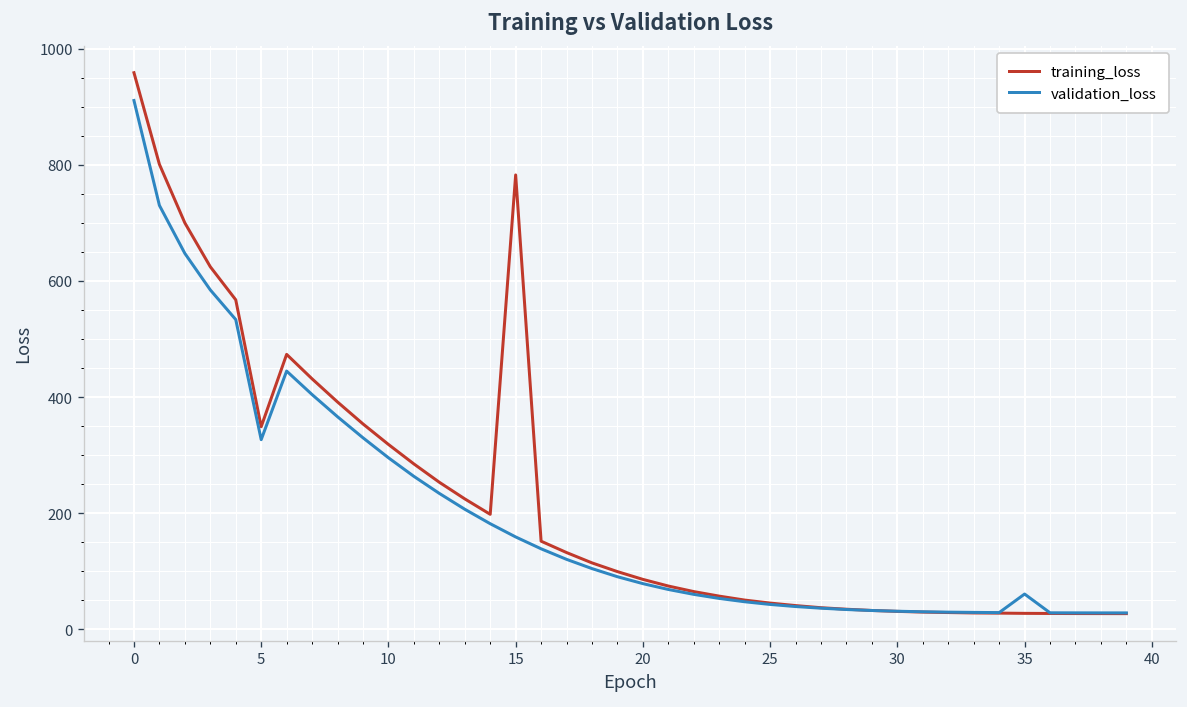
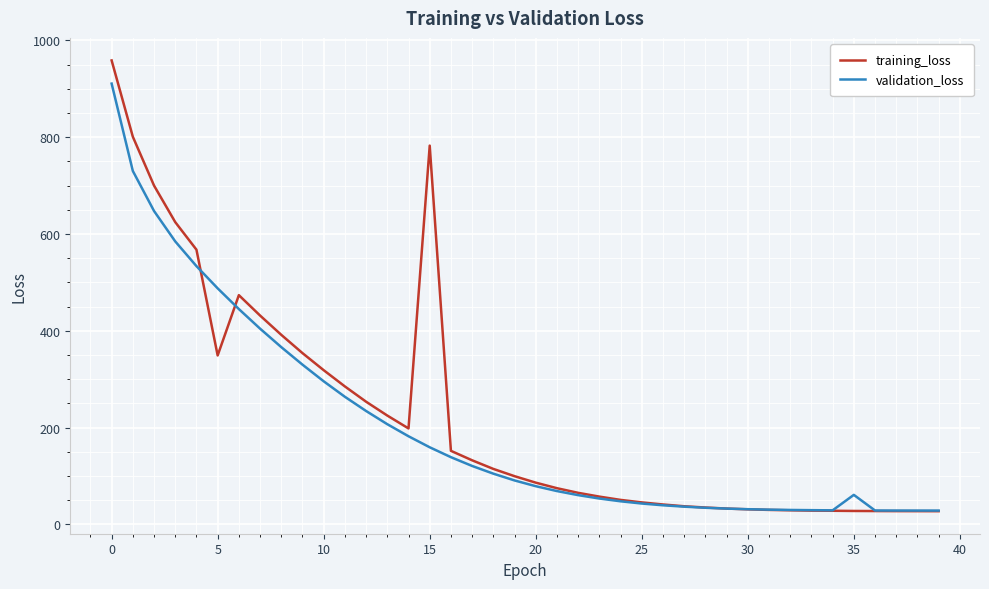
  {
    "training_loss": {
      "0": 960,
      "5": 350,
      "10": 320,
      "15": 780,
      "20": 90,
      "35": 30
    },
    "validation_loss": {
      "0": 910,
-     "5": 330,
+     "5": 490,
      "10": 300,
      "15": 160,
      "20": 80,
      "35": 60
    }
  }
